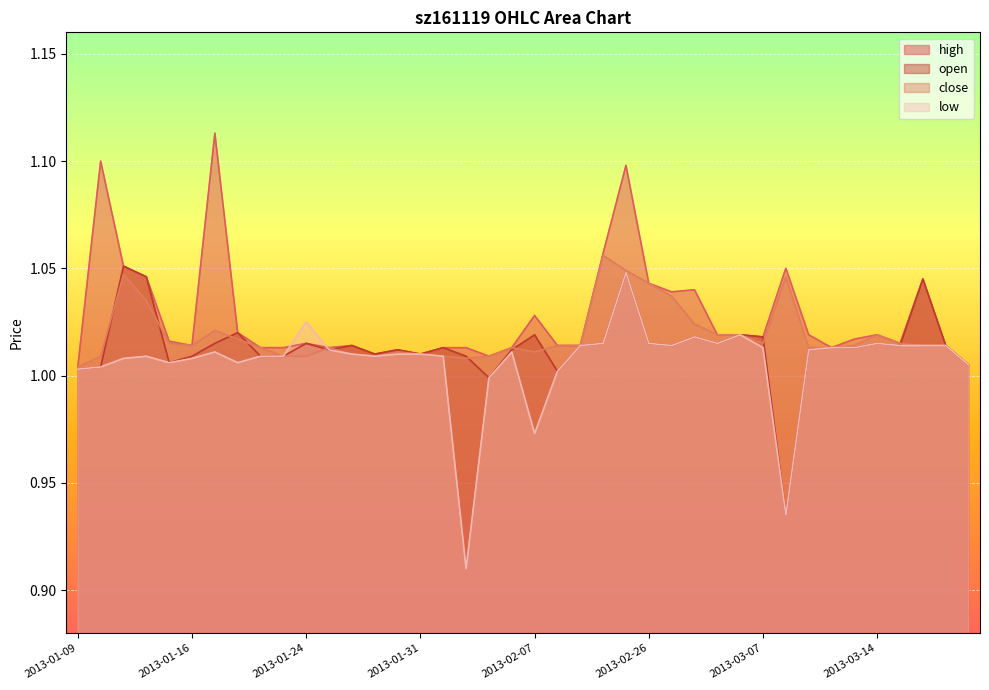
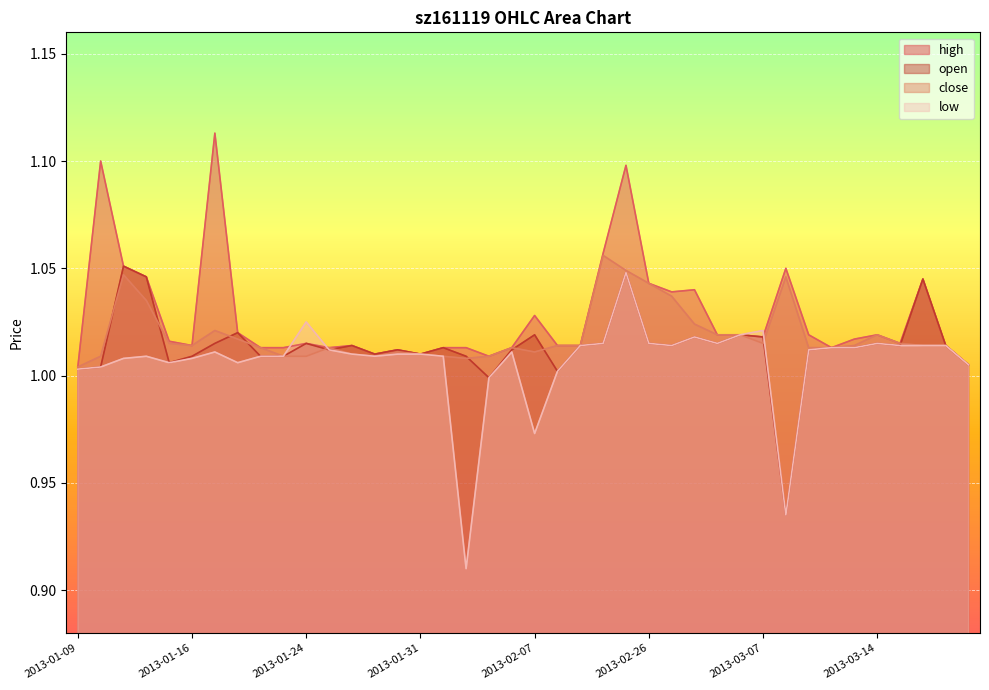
  {
    "low": {
      "2013-01-24": 1.025,
      "2013-02-07": 0.973,
-     "2013-03-07": 1.013
+     "2013-03-07": 1.021
    }
  }
